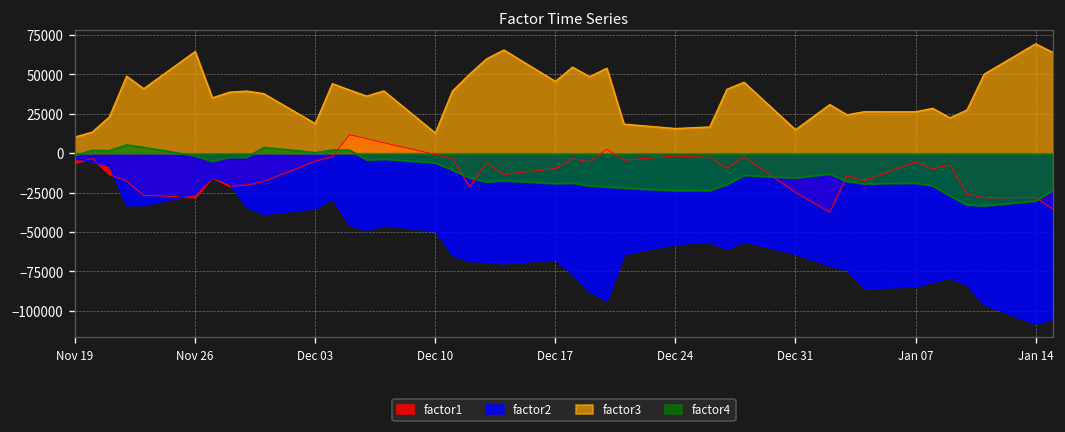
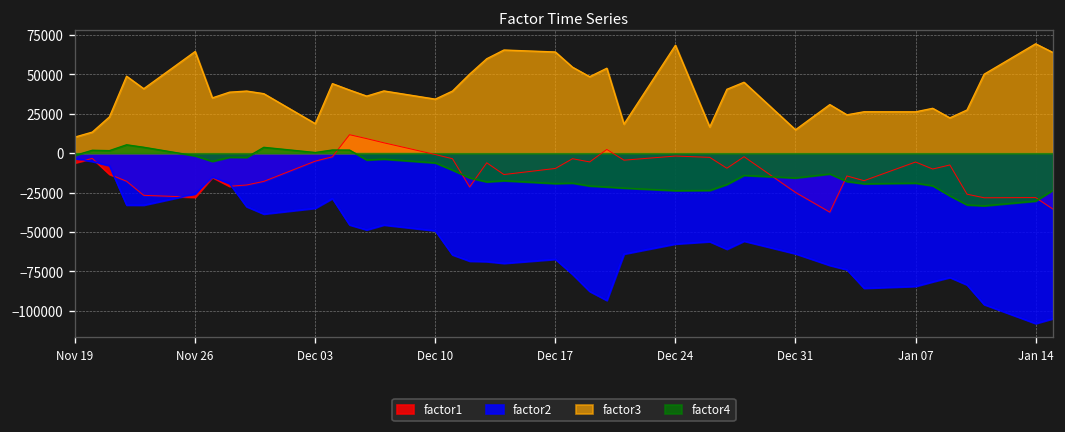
  {
    "factor3": {
      "Nov 19": 10000,
      "Nov 26": 64000,
      "Dec 03": 19000,
-     "Dec 10": 13000,
-     "Dec 17": 45000,
-     "Dec 24": 16000,
+     "Dec 10": 34000,
+     "Dec 17": 64000,
+     "Dec 24": 68000,
      "Dec 31": 15000,
      "Jan 07": 26000,
      "Jan 14": 69000
    }
  }
